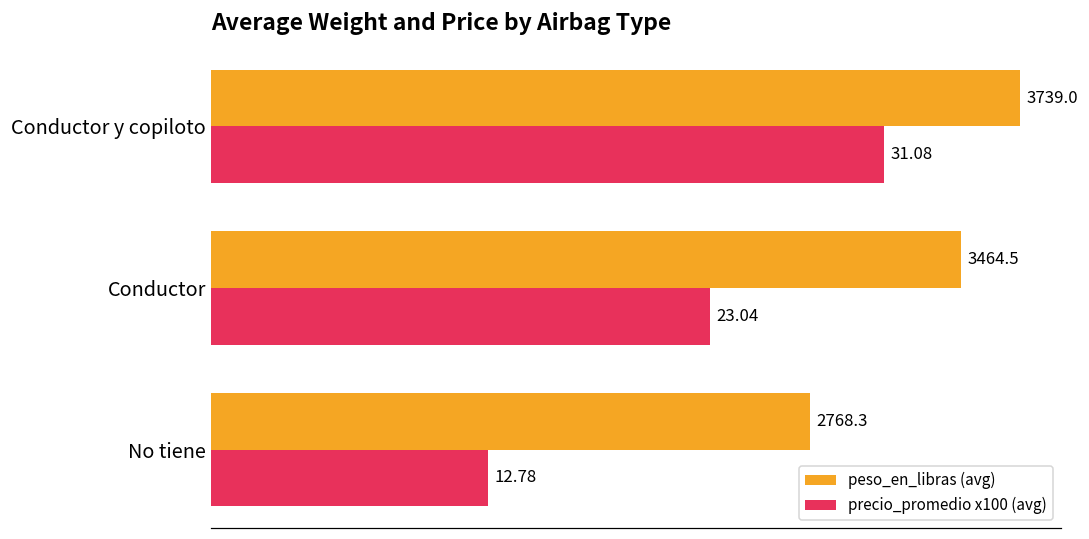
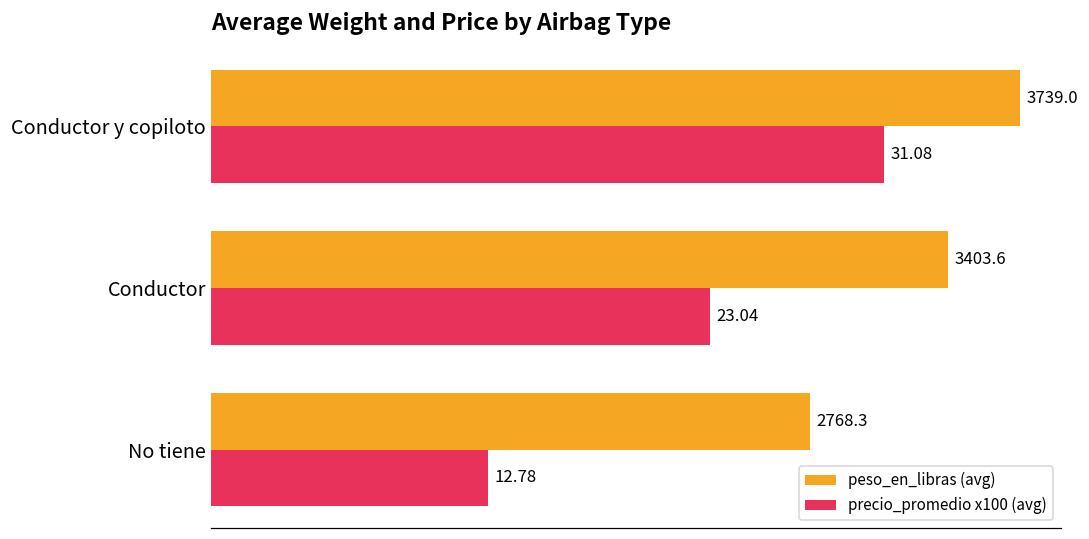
  {
    "peso_en_libras (avg)": {
      "Conductor y copiloto": 3739.0,
-     "Conductor": 3464.5,
+     "Conductor": 3403.6,
      "No tiene": 2768.3
    }
  }
